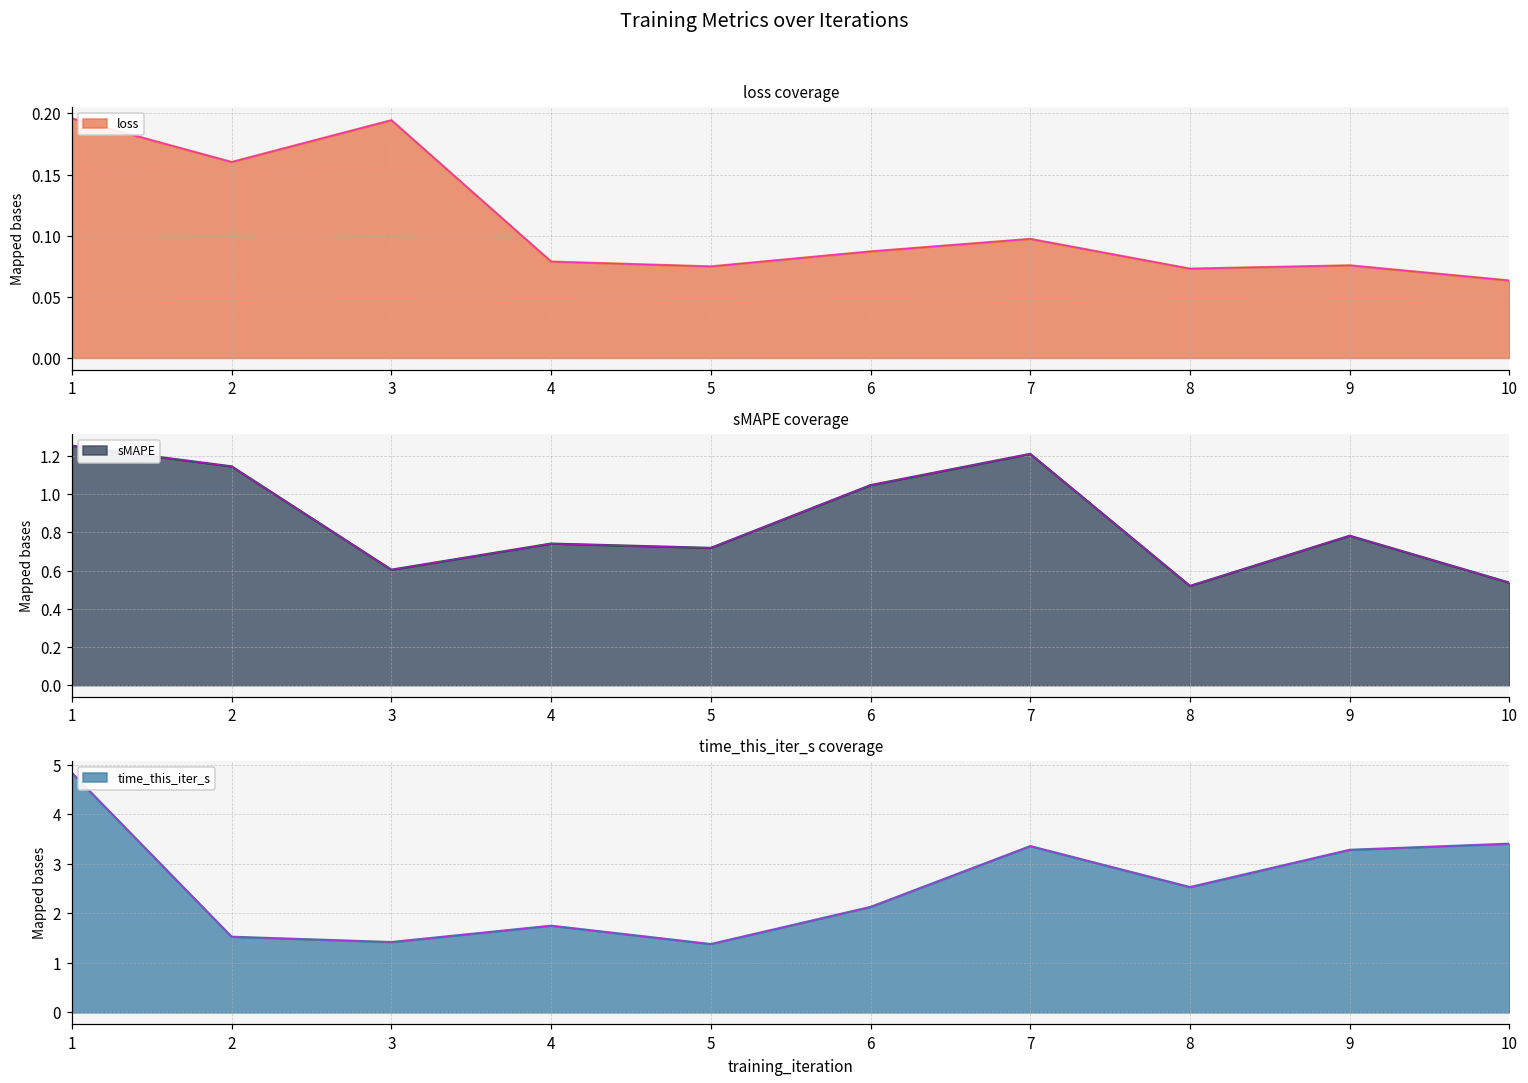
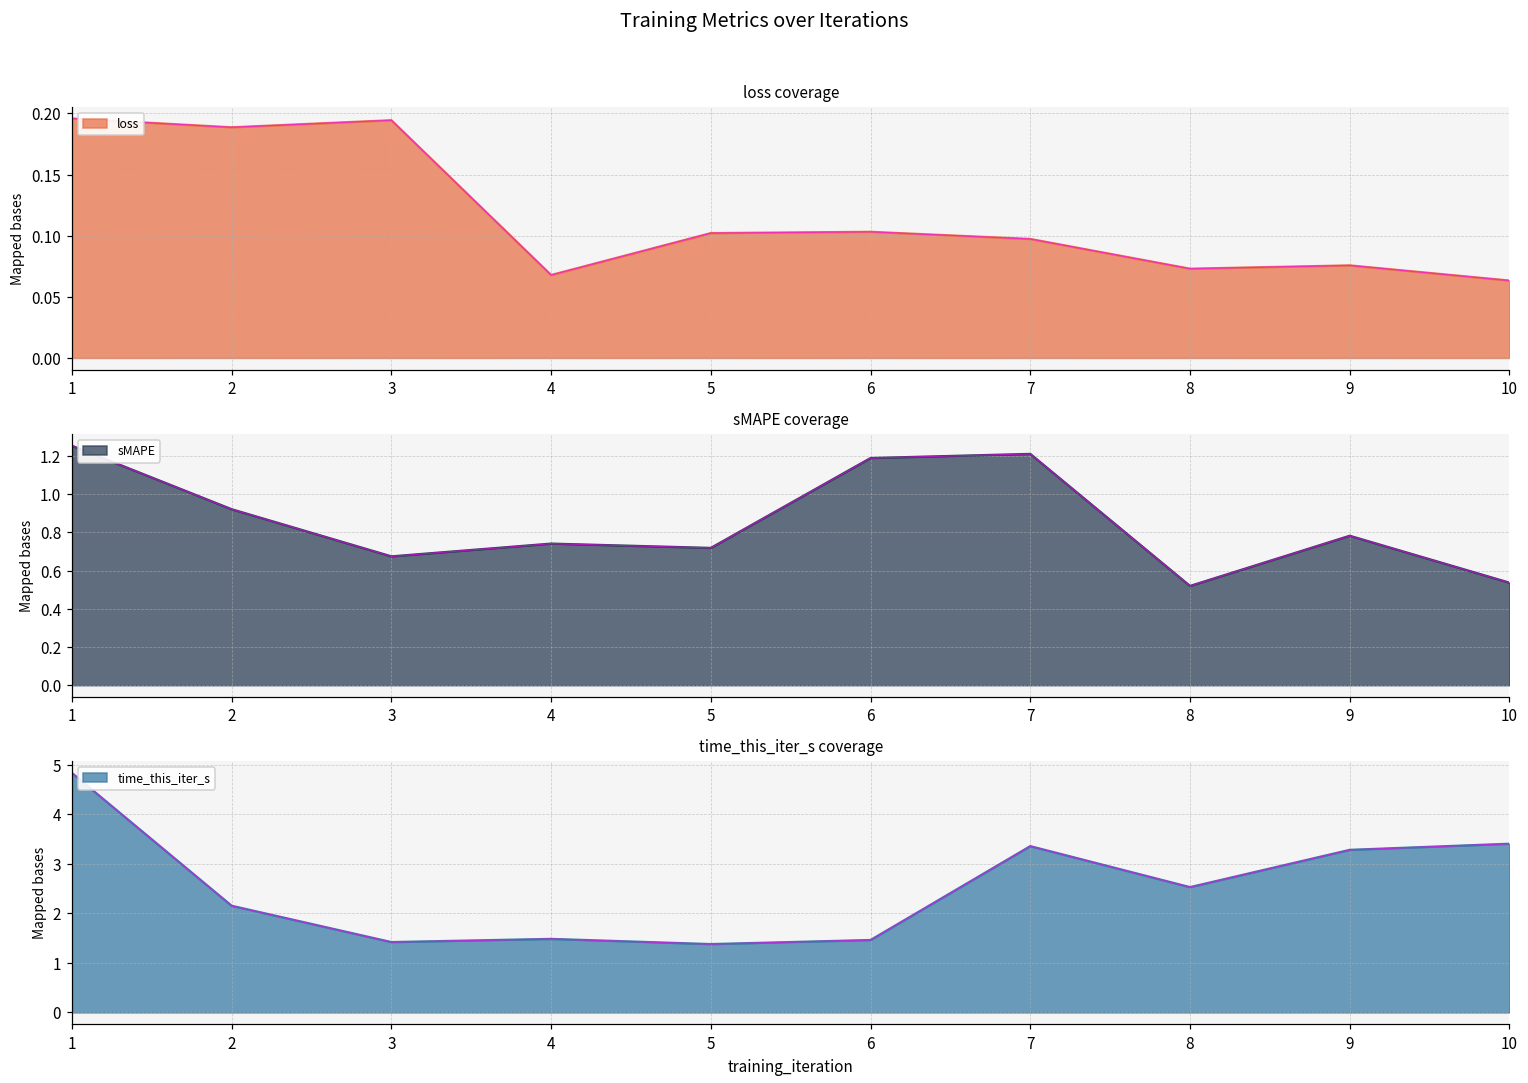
  {
    "loss coverage": {
      "1": 0.196,
-     "2": 0.160,
+     "2": 0.189,
      "3": 0.194,
-     "4": 0.079,
-     "5": 0.075,
-     "6": 0.087,
+     "4": 0.068,
+     "5": 0.102,
+     "6": 0.103,
      "7": 0.097,
      "8": 0.073,
      "9": 0.076,
      "10": 0.063
    },
    "sMAPE coverage": {
      "1": 1.25,
-     "2": 1.14,
-     "3": 0.60,
+     "2": 0.92,
+     "3": 0.67,
      "4": 0.74,
      "5": 0.72,
-     "6": 1.05,
+     "6": 1.19,
      "7": 1.21,
      "8": 0.52,
      "9": 0.78,
      "10": 0.54
    },
    "time_this_iter_s coverage": {
      "1": 4.8,
-     "2": 1.5,
+     "2": 2.2,
      "3": 1.4,
-     "4": 1.7,
+     "4": 1.5,
      "5": 1.4,
-     "6": 2.1,
+     "6": 1.5,
      "7": 3.4,
      "8": 2.5,
      "9": 3.3,
      "10": 3.4
    }
  }
